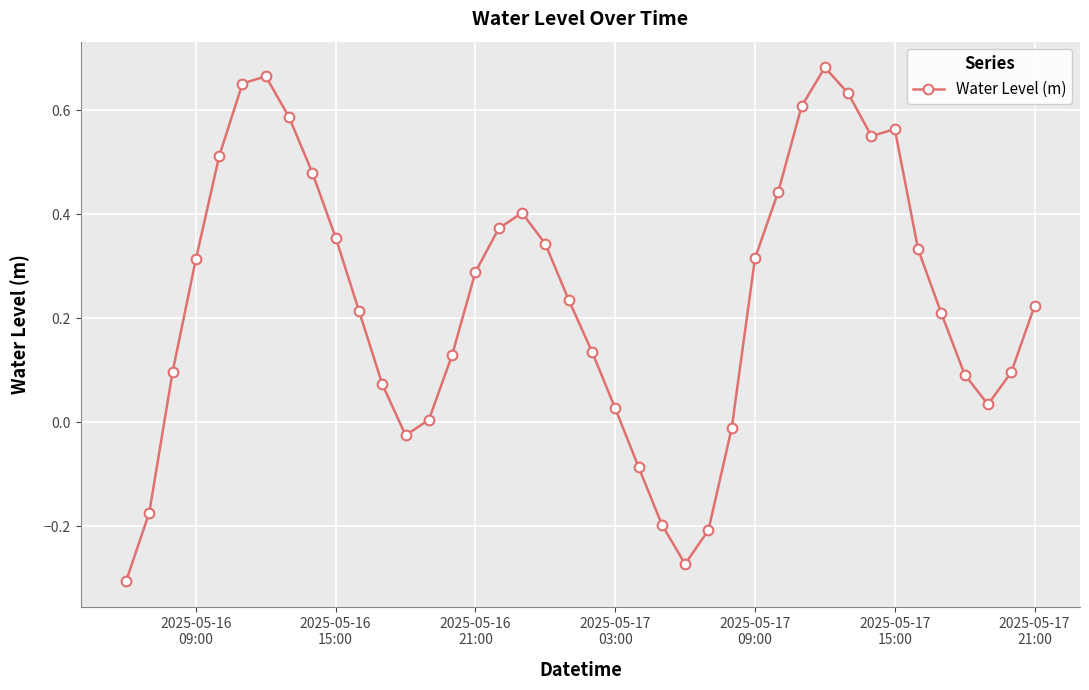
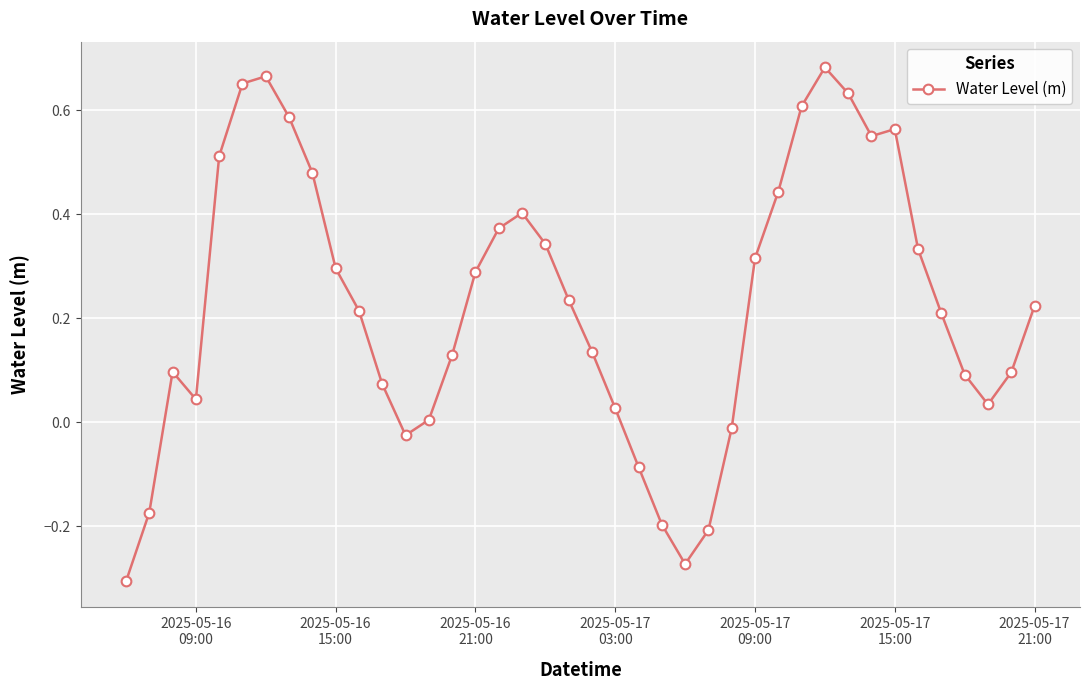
  {
-   "2025-05-16 09:00": 0.31,
-   "2025-05-16 15:00": 0.35,
+   "2025-05-16 09:00": 0.04,
+   "2025-05-16 15:00": 0.30,
    "2025-05-16 21:00": 0.29,
    "2025-05-17 03:00": 0.03,
    "2025-05-17 09:00": 0.32,
    "2025-05-17 15:00": 0.56,
    "2025-05-17 21:00": 0.22
  }
